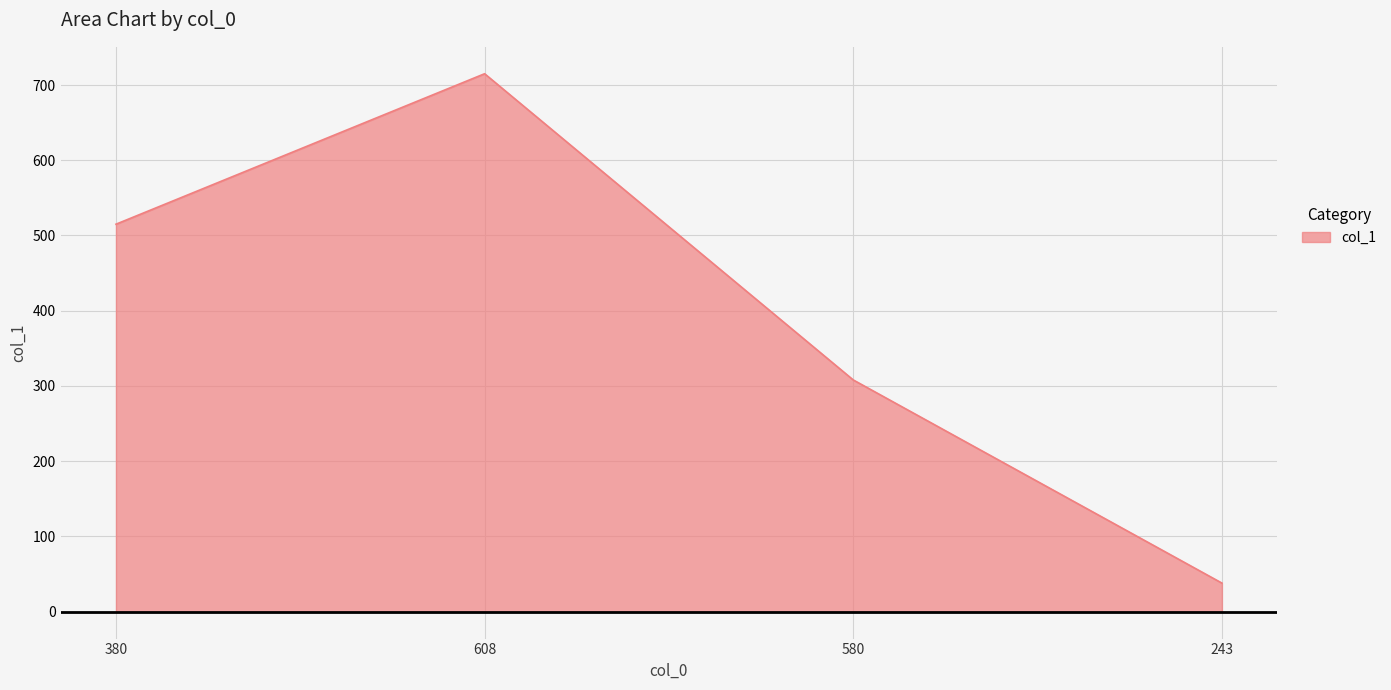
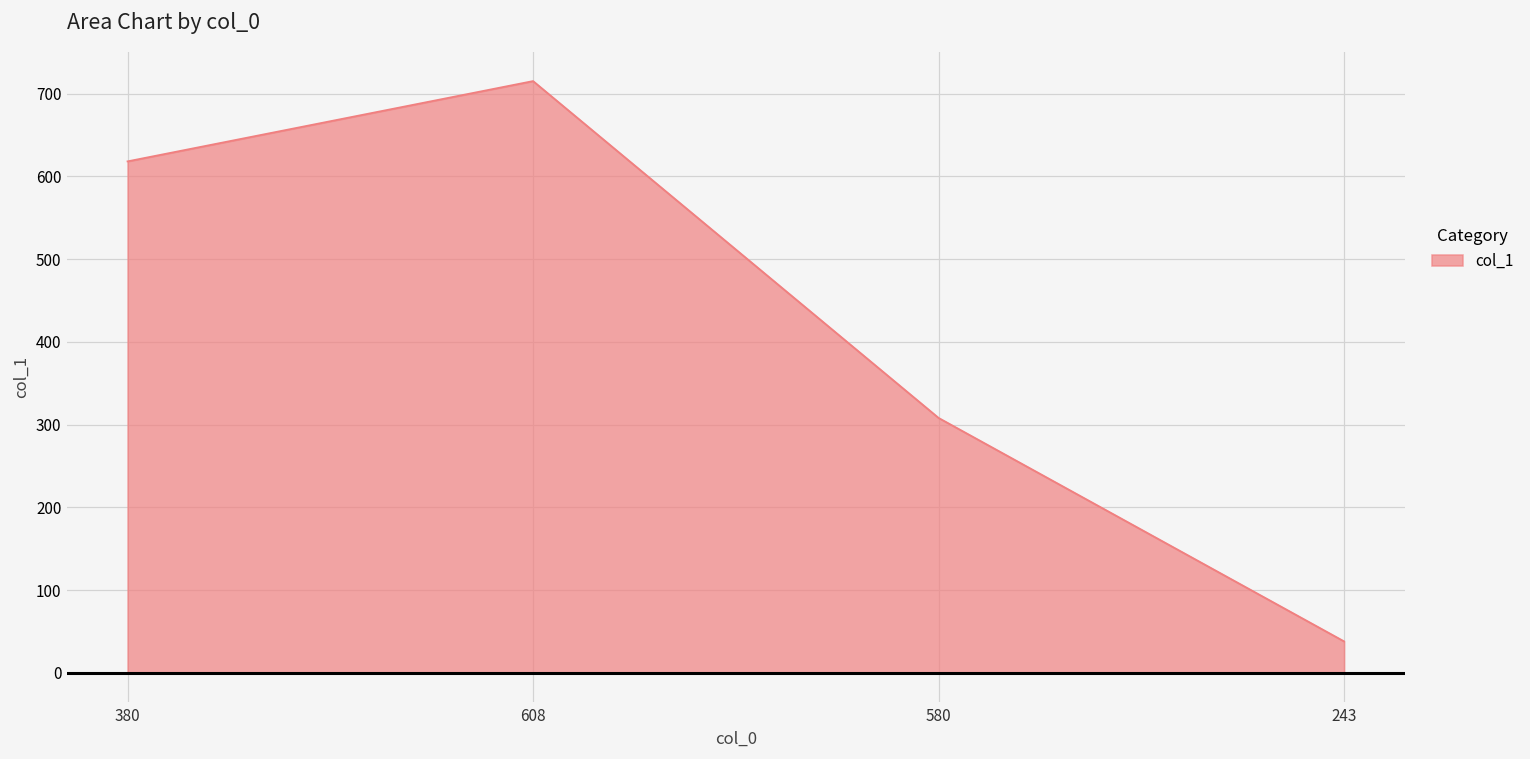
  {
-   "380": 520,
+   "380": 620,
    "608": 720,
    "580": 310,
    "243": 40
  }
